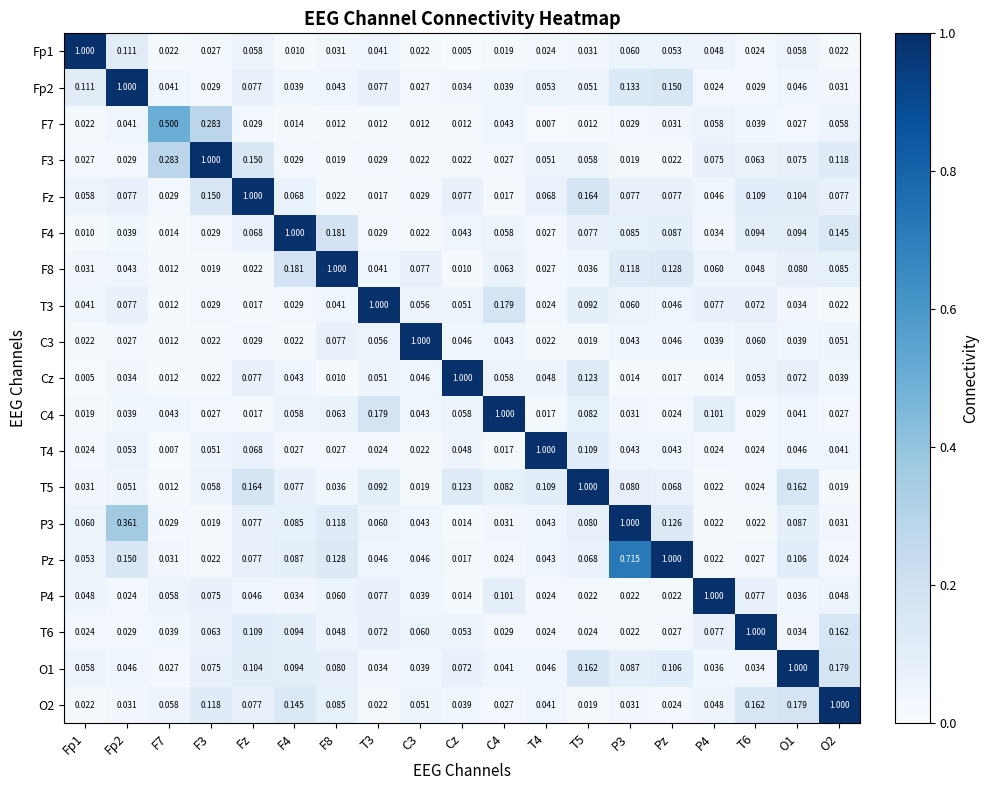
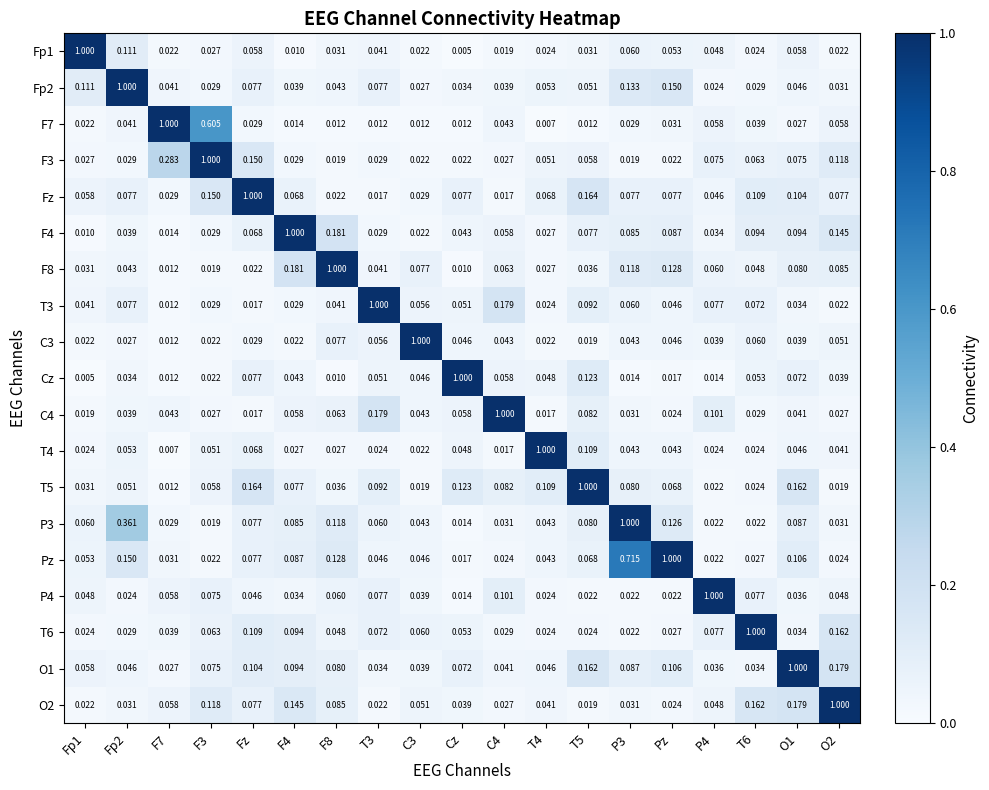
  {
    "F7": {
      "Fp1": 0.022,
      "Fp2": 0.041,
-     "F7": 0.500,
-     "F3": 0.283,
+     "F7": 1.000,
+     "F3": 0.605,
      "Fz": 0.029,
      "F4": 0.014,
      "F8": 0.012,
      "T3": 0.012,
      "C3": 0.012,
      "Cz": 0.012,
      "C4": 0.043,
      "T4": 0.007,
      "T5": 0.012,
      "P3": 0.029,
      "Pz": 0.031,
      "P4": 0.058,
      "T6": 0.039,
      "O1": 0.027,
      "O2": 0.058
    }
  }
